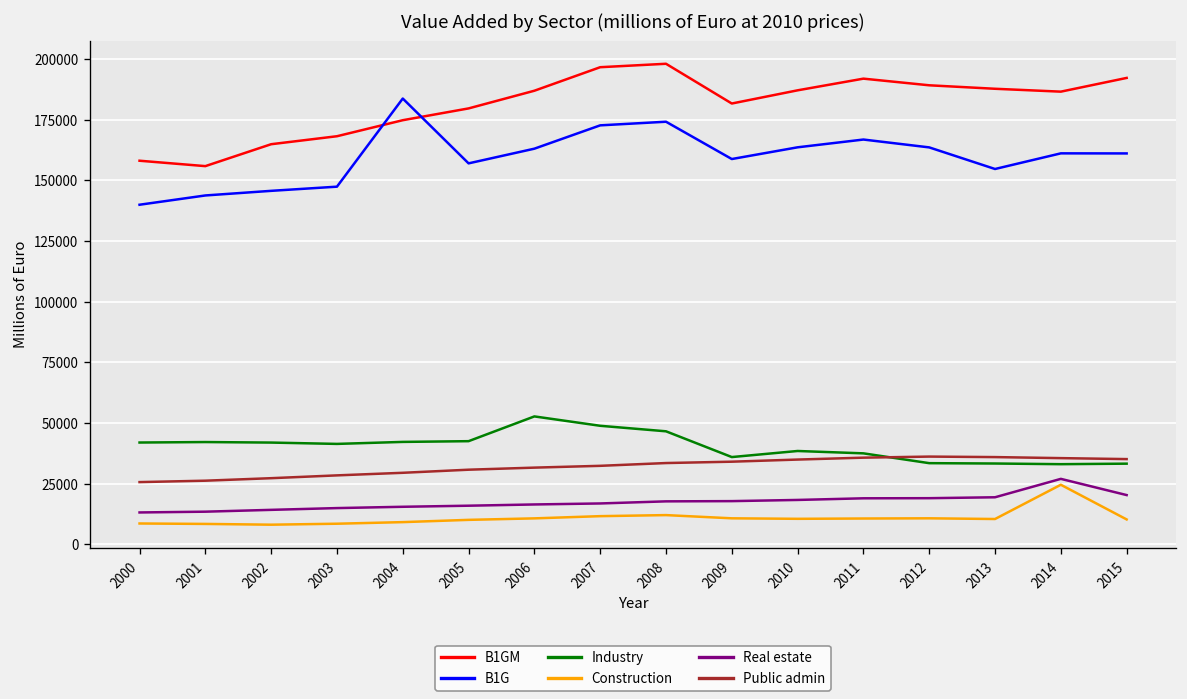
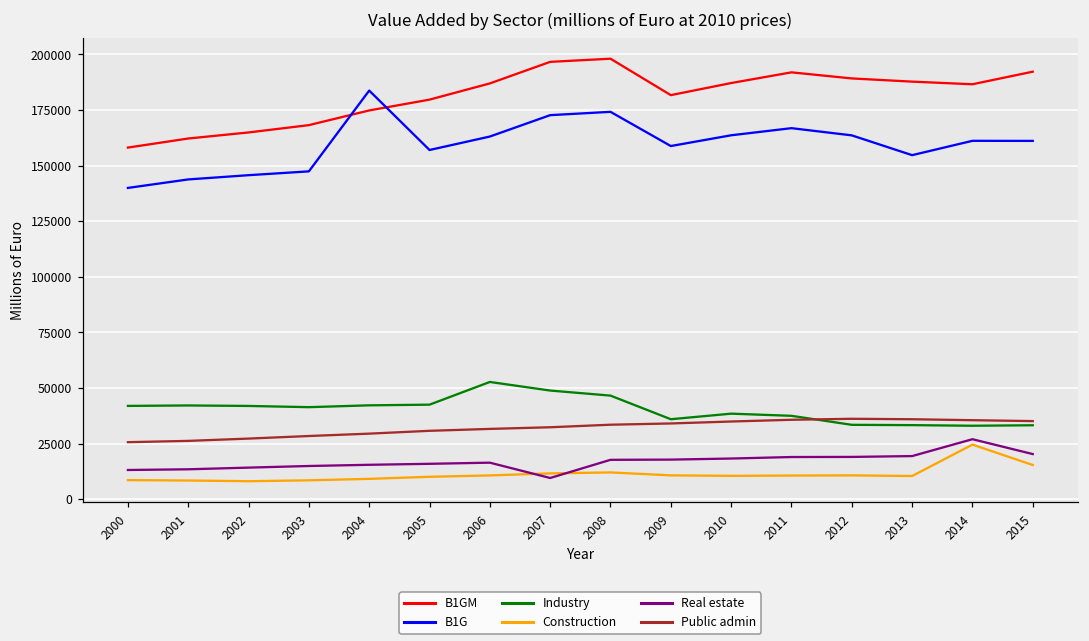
  {
    "B1GM": {
      "2000": 158000,
-     "2001": 156000,
+     "2001": 162000,
      "2002": 165000,
      "2003": 168000,
      "2004": 175000,
      "2005": 180000,
      "2006": 187000,
      "2007": 197000,
      "2008": 198000,
      "2009": 182000,
      "2010": 187000,
      "2011": 192000,
      "2012": 189000,
      "2013": 188000,
      "2014": 187000,
      "2015": 192000
    },
    "B1G": {
      "2000": 140000,
      "2001": 144000,
      "2002": 146000,
      "2003": 147000,
      "2004": 184000,
      "2005": 157000,
      "2006": 163000,
      "2007": 173000,
      "2008": 174000,
      "2009": 159000,
      "2010": 164000,
      "2011": 167000,
      "2012": 164000,
      "2013": 155000,
      "2014": 161000,
      "2015": 161000
    },
    "Industry": {
      "2000": 42000,
      "2001": 42000,
      "2002": 42000,
      "2003": 41000,
      "2004": 42000,
      "2005": 43000,
      "2006": 53000,
      "2007": 49000,
      "2008": 47000,
      "2009": 36000,
      "2010": 38000,
      "2011": 38000,
      "2012": 33000,
      "2013": 33000,
      "2014": 33000,
      "2015": 33000
    },
    "Construction": {
      "2000": 9000,
      "2001": 8000,
      "2002": 8000,
      "2003": 9000,
      "2004": 9000,
      "2005": 10000,
      "2006": 11000,
      "2007": 12000,
      "2008": 12000,
      "2009": 11000,
      "2010": 11000,
      "2011": 11000,
      "2012": 11000,
      "2013": 10000,
      "2014": 25000,
-     "2015": 10000
+     "2015": 15000
    },
    "Real estate": {
      "2000": 13000,
      "2001": 13000,
      "2002": 14000,
      "2003": 15000,
      "2004": 16000,
      "2005": 16000,
      "2006": 16000,
-     "2007": 17000,
+     "2007": 10000,
      "2008": 18000,
      "2009": 18000,
      "2010": 18000,
      "2011": 19000,
      "2012": 19000,
      "2013": 19000,
      "2014": 27000,
      "2015": 20000
    },
    "Public admin": {
      "2000": 26000,
      "2001": 26000,
      "2002": 27000,
      "2003": 28000,
      "2004": 30000,
      "2005": 31000,
      "2006": 32000,
      "2007": 32000,
      "2008": 34000,
      "2009": 34000,
      "2010": 35000,
      "2011": 36000,
      "2012": 36000,
      "2013": 36000,
      "2014": 36000,
      "2015": 35000
    }
  }
